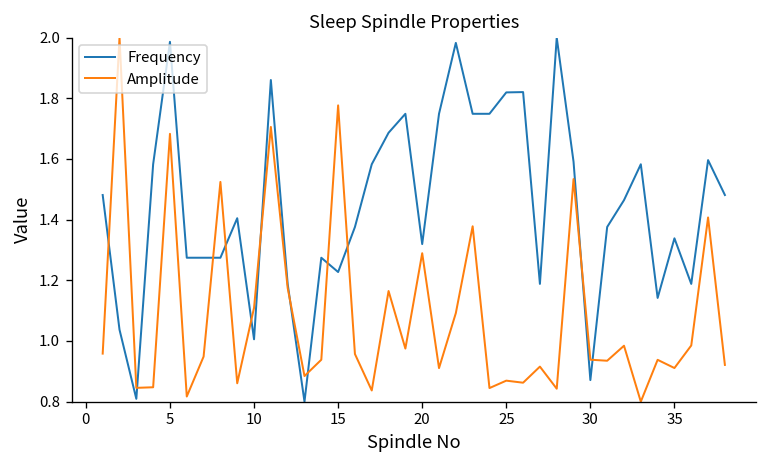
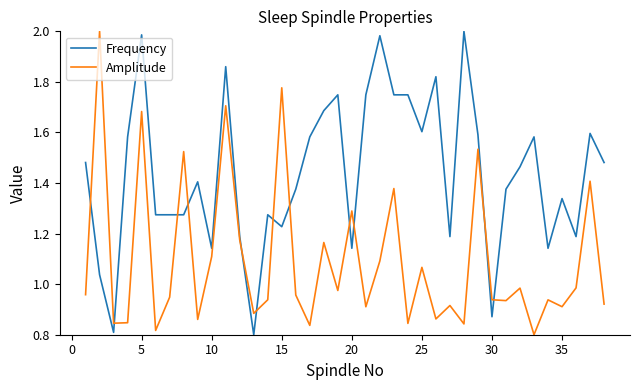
  {
    "Frequency": {
      "5": 1.99,
-     "10": 1.01,
+     "10": 1.14,
      "15": 1.23,
-     "20": 1.32,
-     "25": 1.82,
+     "20": 1.14,
+     "25": 1.60,
      "30": 0.87,
      "35": 1.34
    },
    "Amplitude": {
      "5": 1.68,
      "10": 1.11,
      "15": 1.78,
      "20": 1.29,
-     "25": 0.87,
+     "25": 1.07,
      "30": 0.94,
      "35": 0.91
    }
  }
